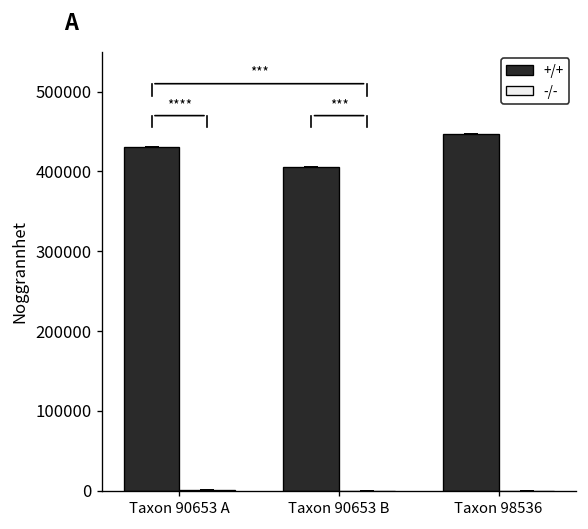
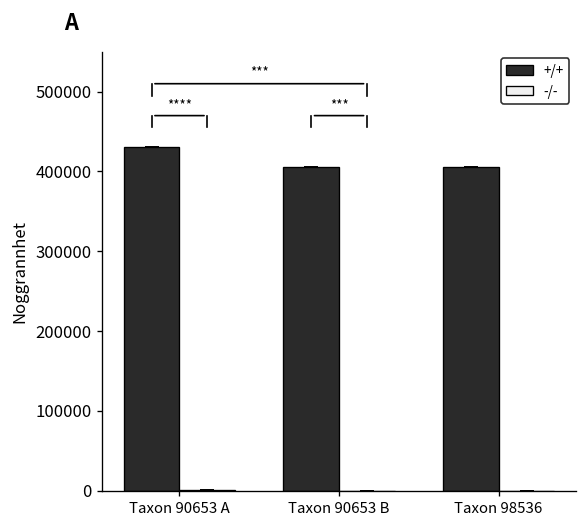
  {
    "+/+": {
      "Taxon 90653 A": 430000,
      "Taxon 90653 B": 410000,
-     "Taxon 98536": 450000
+     "Taxon 98536": 410000
    }
  }
